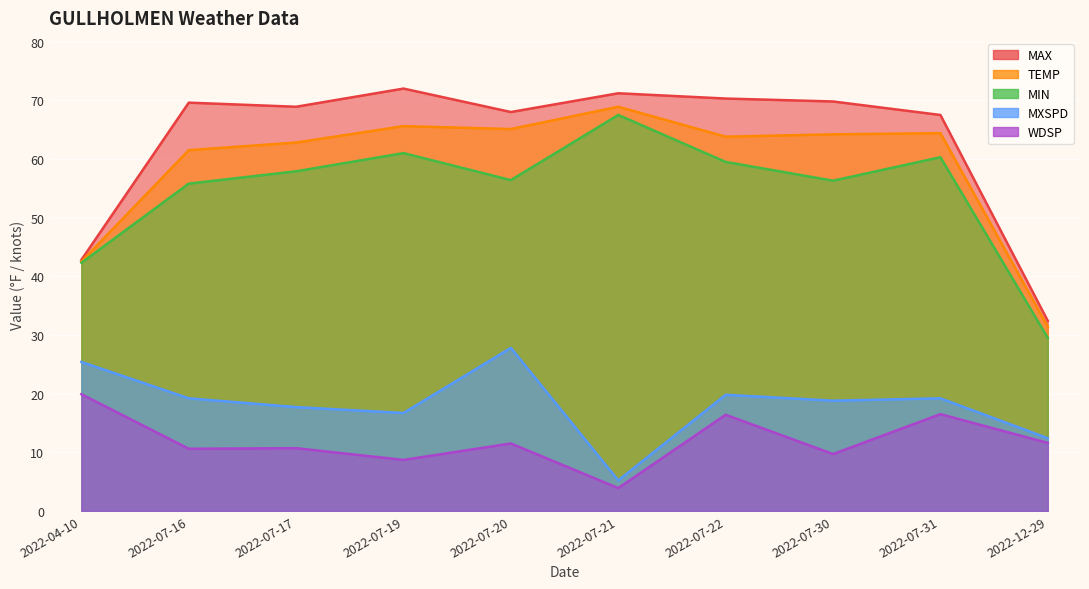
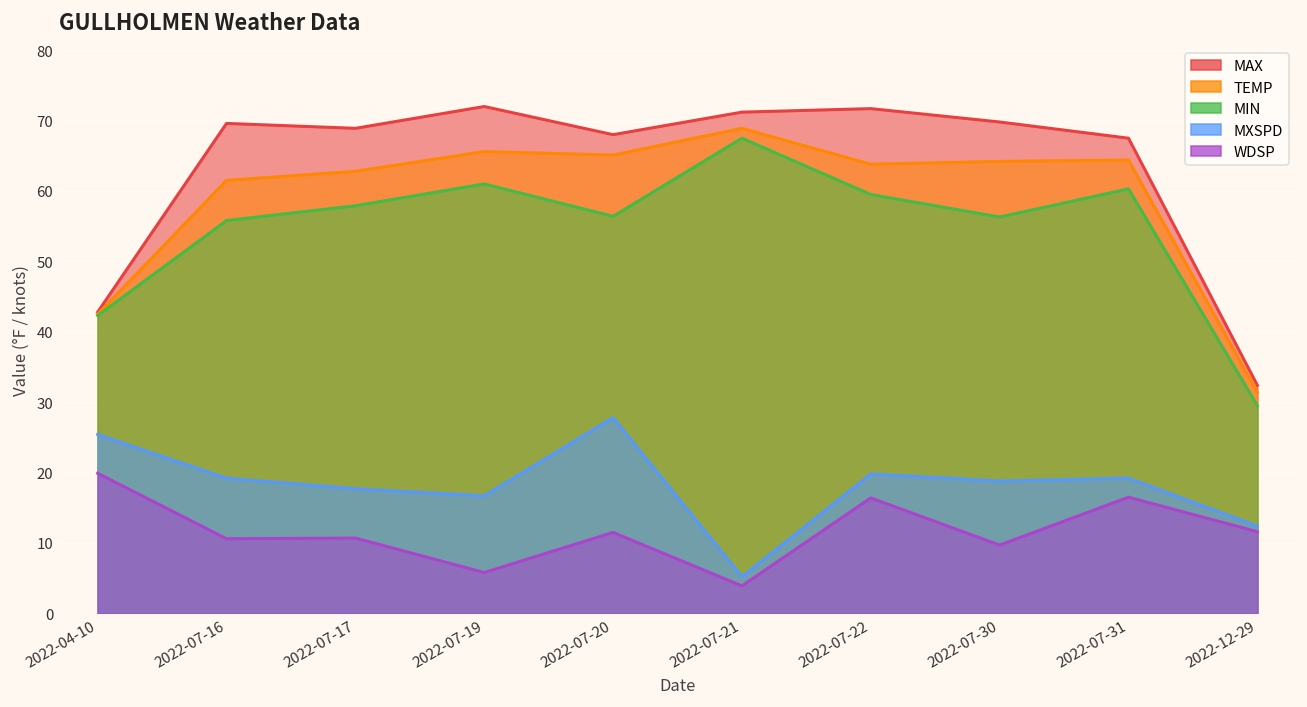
  {
    "MAX": {
      "2022-07-16": 70,
      "2022-07-17": 69,
      "2022-07-19": 72,
      "2022-07-20": 68,
      "2022-07-21": 71,
-     "2022-07-22": 70,
+     "2022-07-22": 72,
      "2022-07-30": 70,
      "2022-07-31": 68,
      "2022-12-29": 32
    },
    "TEMP": {
      "2022-07-16": 62,
      "2022-07-17": 63,
      "2022-07-19": 66,
      "2022-07-20": 65,
      "2022-07-21": 69,
      "2022-07-22": 64,
      "2022-07-30": 64,
      "2022-07-31": 64,
      "2022-12-29": 31
    },
    "MIN": {
      "2022-07-16": 56,
      "2022-07-17": 58,
      "2022-07-19": 61,
      "2022-07-20": 56,
      "2022-07-21": 68,
      "2022-07-22": 60,
      "2022-07-30": 56,
      "2022-07-31": 60,
      "2022-12-29": 30
    },
    "MXSPD": {
      "2022-04-10": 25,
      "2022-07-16": 19,
      "2022-07-17": 18,
      "2022-07-19": 17,
      "2022-07-20": 28,
      "2022-07-21": 5,
      "2022-07-22": 20,
      "2022-07-30": 19,
      "2022-07-31": 19,
      "2022-12-29": 12
    },
    "WDSP": {
      "2022-04-10": 20,
      "2022-07-16": 11,
      "2022-07-17": 11,
-     "2022-07-19": 9,
+     "2022-07-19": 6,
      "2022-07-20": 12,
      "2022-07-21": 4,
      "2022-07-22": 16,
      "2022-07-30": 10,
      "2022-07-31": 17,
      "2022-12-29": 12
    }
  }
